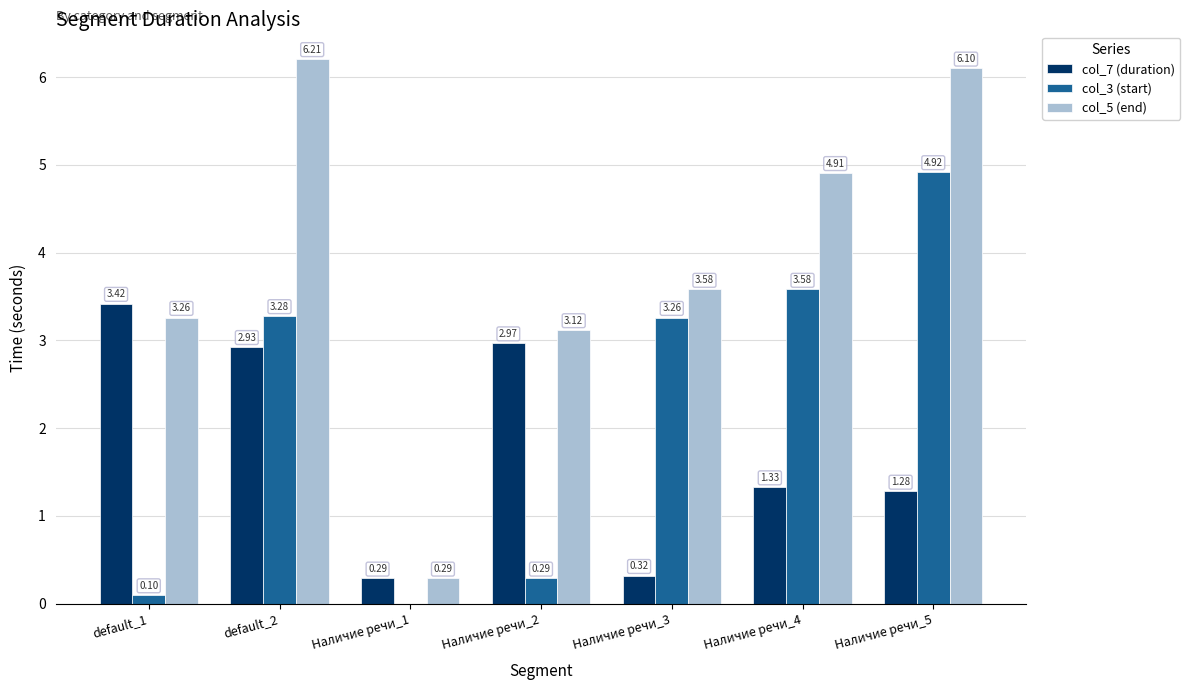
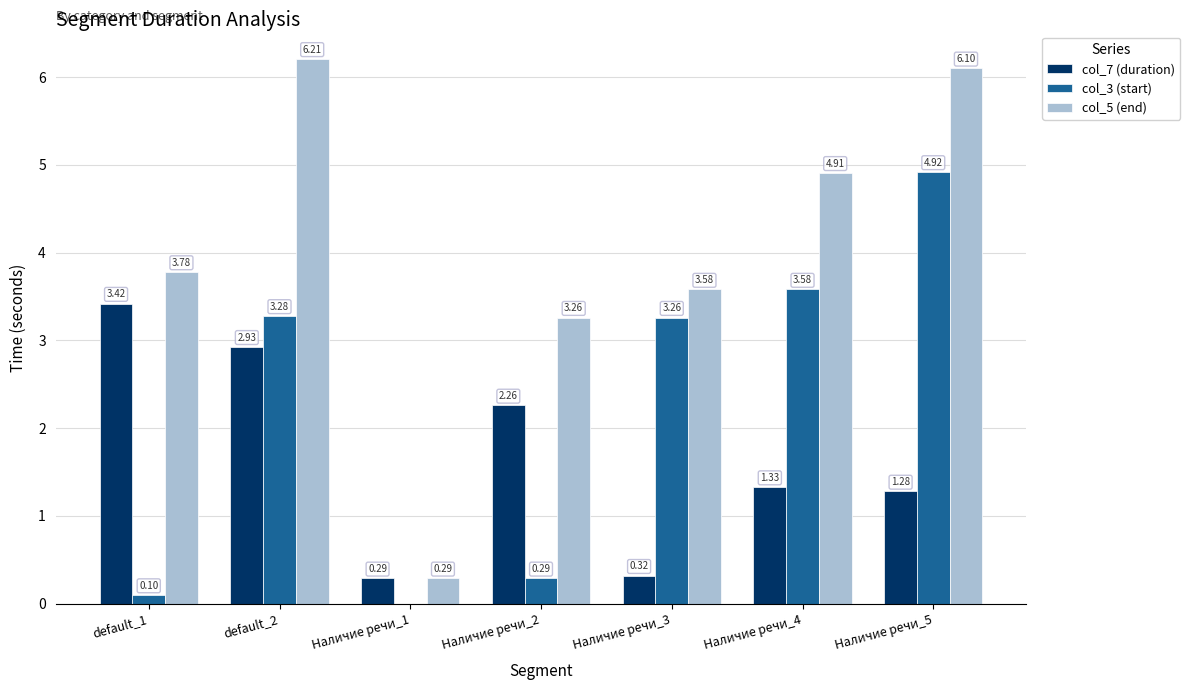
  {
    "col_7 (duration)": {
-     "Наличие речи_2": 2.97
+     "Наличие речи_2": 2.26
    },
    "col_3 (start)": {
      "Наличие речи_1": 0.0
    },
    "col_5 (end)": {
-     "default_1": 3.26,
-     "Наличие речи_2": 3.12
+     "default_1": 3.78,
+     "Наличие речи_2": 3.26
    }
  }
